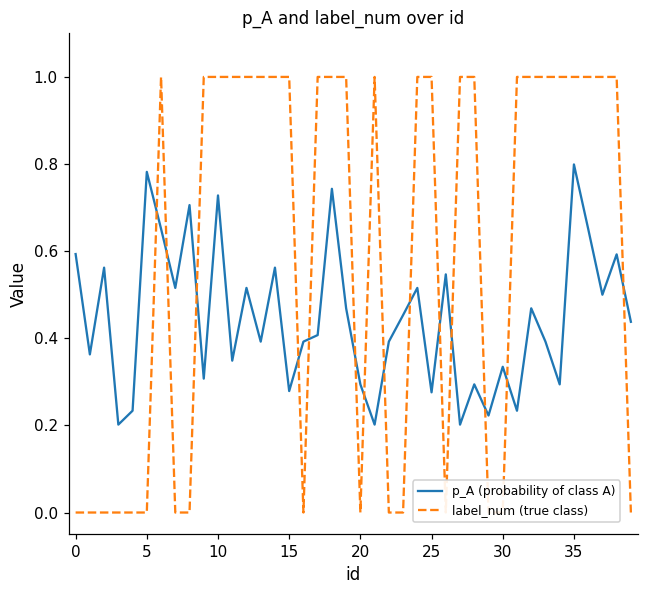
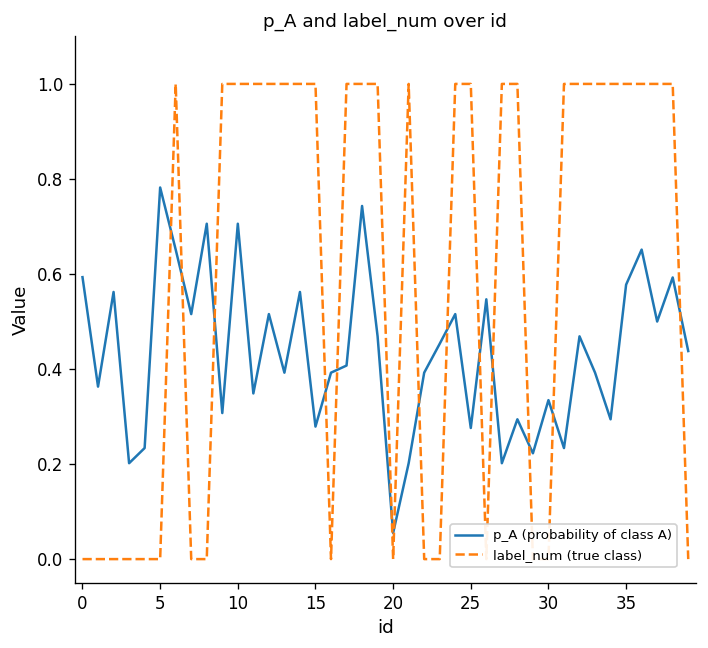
  {
    "p_A (probability of class A)": {
      "0": 0.59,
      "5": 0.78,
-     "10": 0.73,
+     "10": 0.71,
      "15": 0.28,
-     "20": 0.29,
+     "20": 0.05,
      "25": 0.28,
      "30": 0.33,
-     "35": 0.80
+     "35": 0.58
    },
    "label_num (true class)": {
      "0": 0.00,
      "5": 0.00,
      "10": 1.00,
      "15": 1.00,
      "20": 0.00,
      "25": 1.00,
      "35": 1.00
    }
  }
